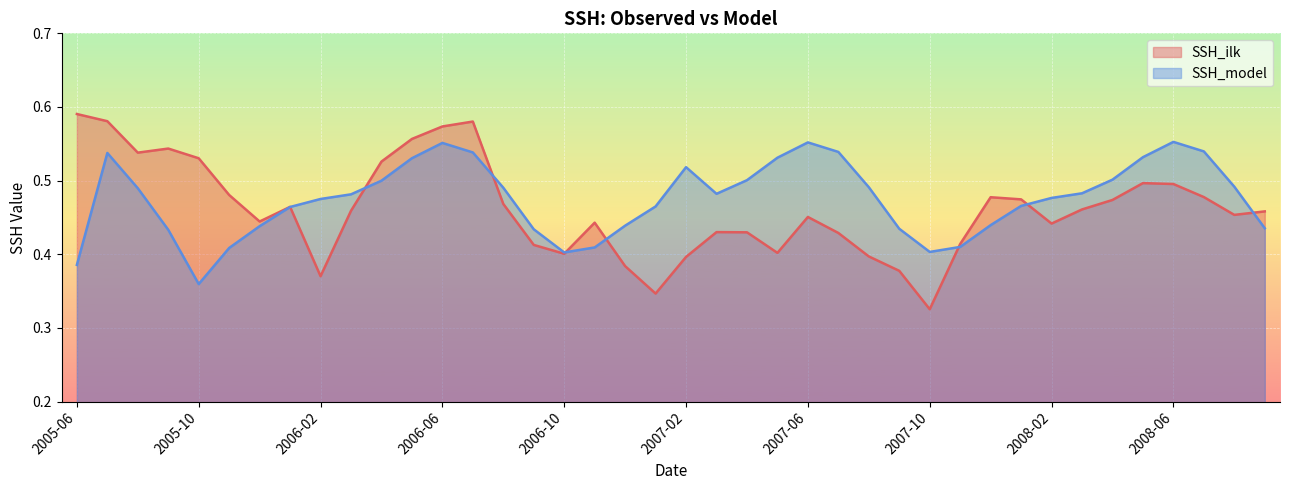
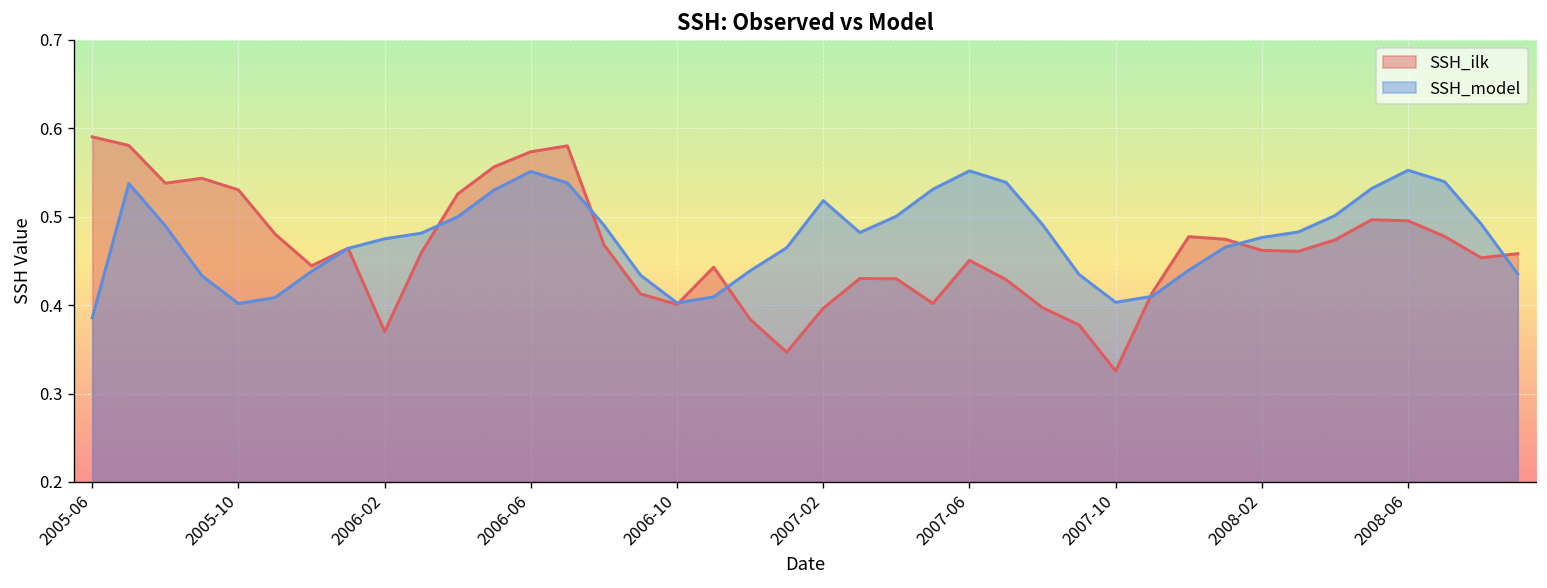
  {
    "SSH_ilk": {
      "2005-06": 0.59,
      "2005-10": 0.53,
      "2006-02": 0.37,
      "2006-06": 0.57,
      "2007-02": 0.40,
      "2007-06": 0.45,
      "2007-10": 0.33,
-     "2008-02": 0.44,
+     "2008-02": 0.46,
      "2008-06": 0.50
    },
    "SSH_model": {
      "2005-06": 0.39,
-     "2005-10": 0.36,
+     "2005-10": 0.40,
      "2006-02": 0.48,
      "2006-06": 0.55,
      "2007-02": 0.52,
      "2007-06": 0.55,
      "2007-10": 0.40,
      "2008-02": 0.48,
      "2008-06": 0.55
    }
  }
